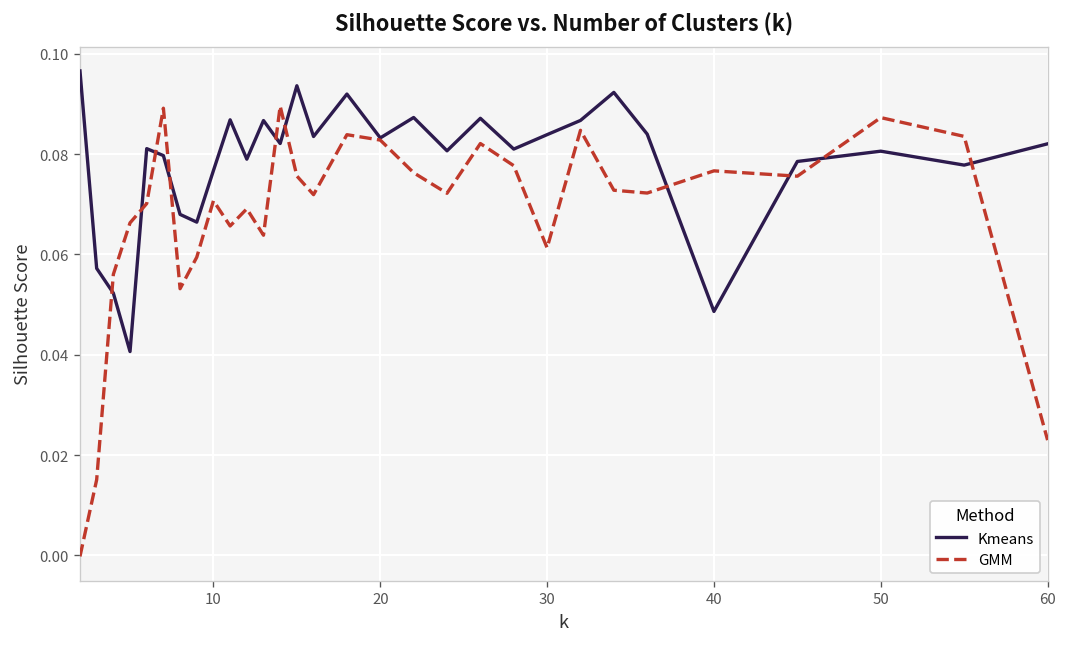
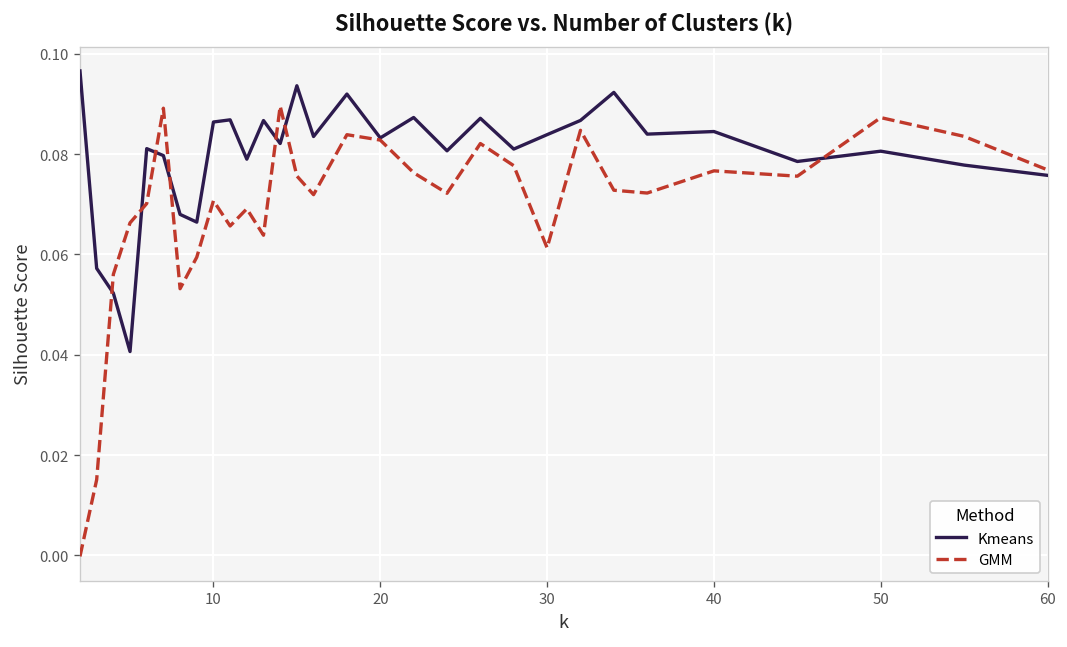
  {
    "Kmeans": {
-     "10": 0.077,
+     "10": 0.086,
      "30": 0.084,
-     "40": 0.049,
+     "40": 0.084,
      "50": 0.081,
-     "60": 0.082
+     "60": 0.076
    },
    "GMM": {
      "10": 0.071,
      "30": 0.061,
      "40": 0.077,
      "50": 0.087,
-     "60": 0.023
+     "60": 0.077
    }
  }
